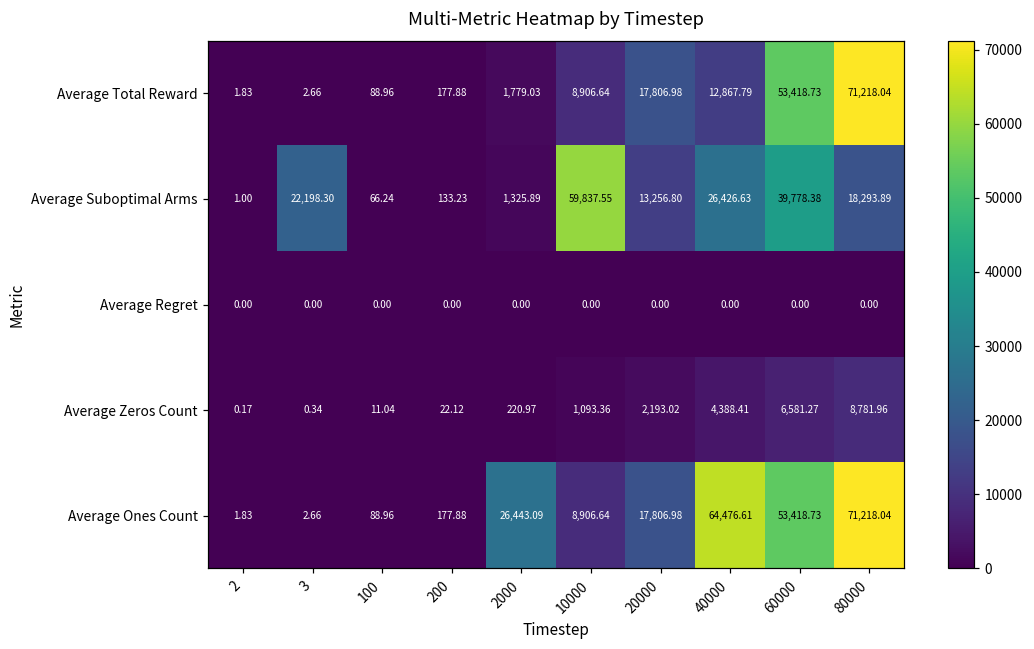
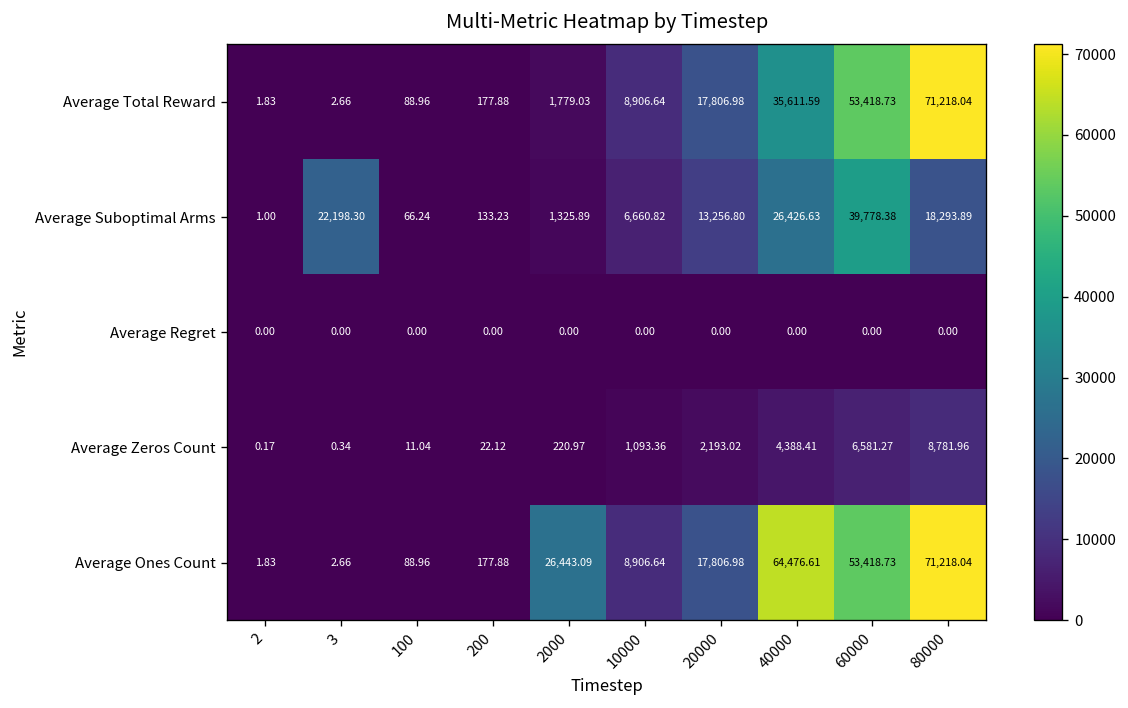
  {
    "Average Total Reward": {
      "2": "1.83",
      "3": "2.66",
      "100": "88.96",
      "200": "177.88",
      "2000": "1,779.03",
      "10000": "8,906.64",
      "20000": "17,806.98",
-     "40000": "12,867.79",
+     "40000": "35,611.59",
      "60000": "53,418.73",
      "80000": "71,218.04"
    },
    "Average Suboptimal Arms": {
      "2": "1.00",
      "3": "22,198.30",
      "100": "66.24",
      "200": "133.23",
      "2000": "1,325.89",
-     "10000": "59,837.55",
+     "10000": "6,660.82",
      "20000": "13,256.80",
      "40000": "26,426.63",
      "60000": "39,778.38",
      "80000": "18,293.89"
    },
    "Average Regret": {
      "2": "0.00",
      "3": "0.00",
      "100": "0.00",
      "200": "0.00",
      "2000": "0.00",
      "10000": "0.00",
      "20000": "0.00",
      "40000": "0.00",
      "60000": "0.00",
      "80000": "0.00"
    },
    "Average Zeros Count": {
      "2": "0.17",
      "3": "0.34",
      "100": "11.04",
      "200": "22.12",
      "2000": "220.97",
      "10000": "1,093.36",
      "20000": "2,193.02",
      "40000": "4,388.41",
      "60000": "6,581.27",
      "80000": "8,781.96"
    },
    "Average Ones Count": {
      "2": "1.83",
      "3": "2.66",
      "100": "88.96",
      "200": "177.88",
      "2000": "26,443.09",
      "10000": "8,906.64",
      "20000": "17,806.98",
      "40000": "64,476.61",
      "60000": "53,418.73",
      "80000": "71,218.04"
    }
  }
